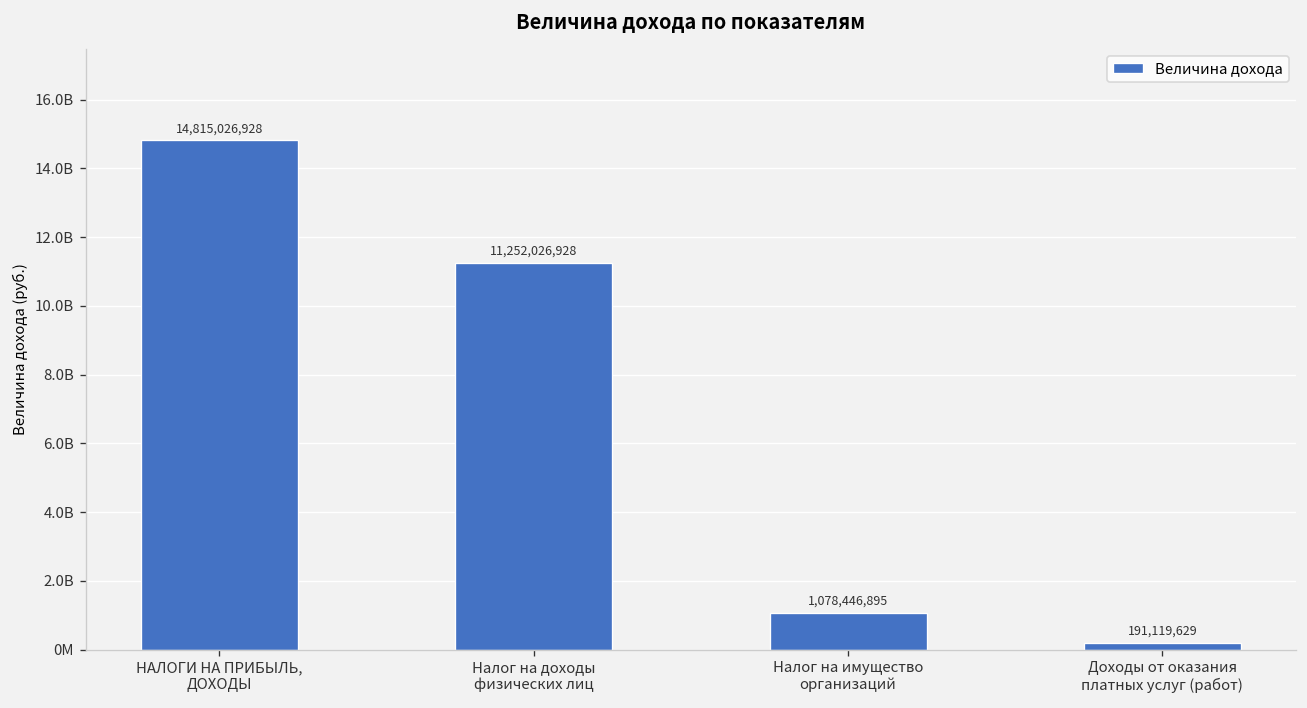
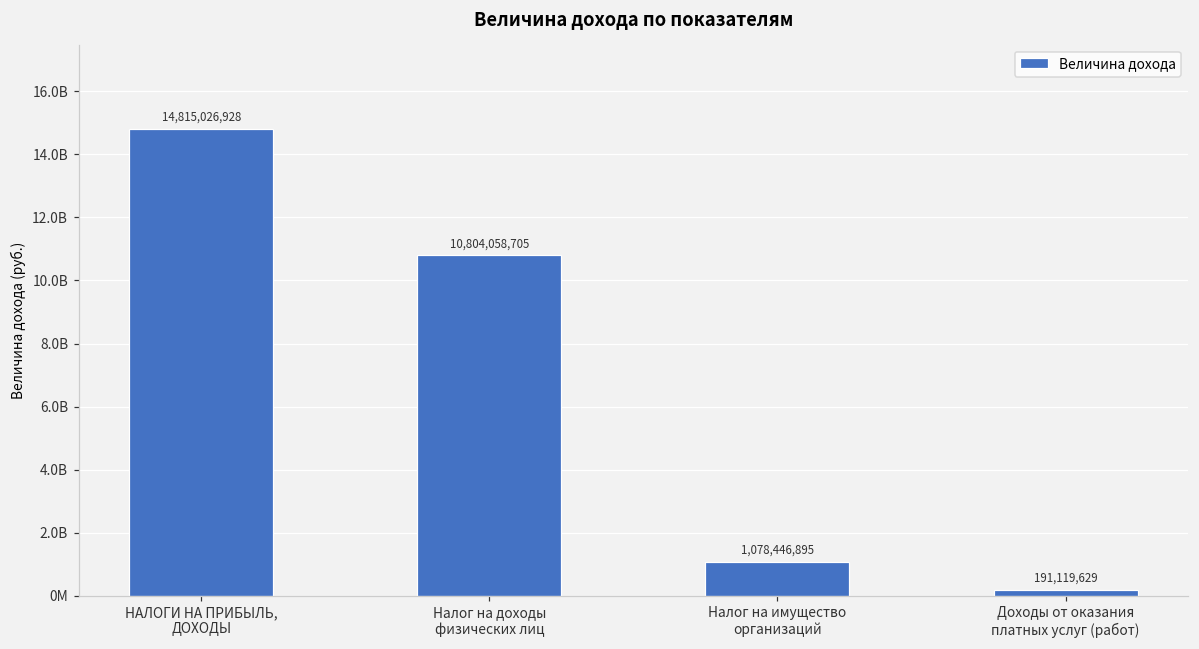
  {
    "НАЛОГИ НА ПРИБЫЛЬ, ДОХОДЫ": "14,815,026,928",
-   "Налог на доходы физических лиц": "11,252,026,928",
+   "Налог на доходы физических лиц": "10,804,058,705",
    "Налог на имущество организаций": "1,078,446,895",
    "Доходы от оказания платных услуг (работ)": "191,119,629"
  }
